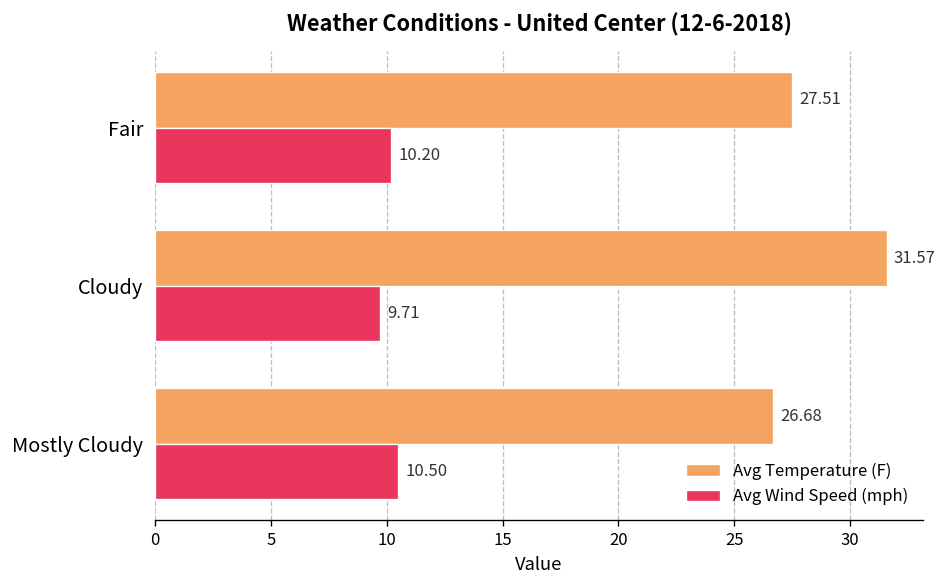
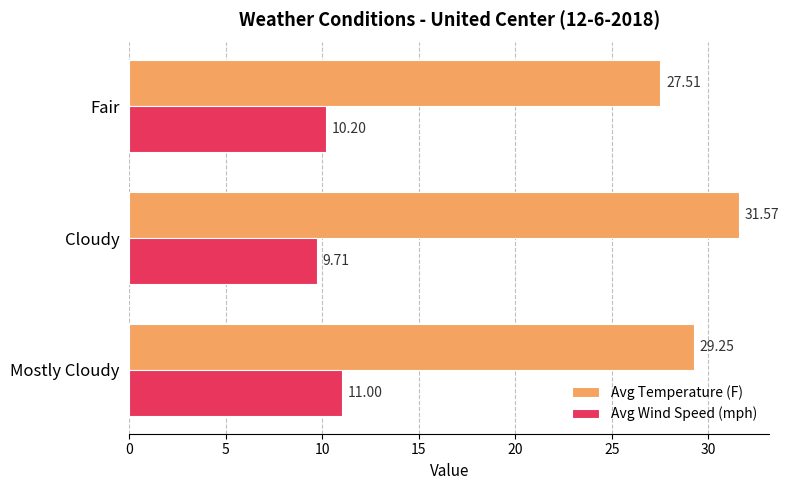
  {
    "Avg Temperature (F)": {
      "Fair": 27.51,
      "Cloudy": 31.57,
-     "Mostly Cloudy": 26.68
+     "Mostly Cloudy": 29.25
    },
    "Avg Wind Speed (mph)": {
      "Fair": 10.20,
      "Cloudy": 9.71,
-     "Mostly Cloudy": 10.50
+     "Mostly Cloudy": 11.00
    }
  }
